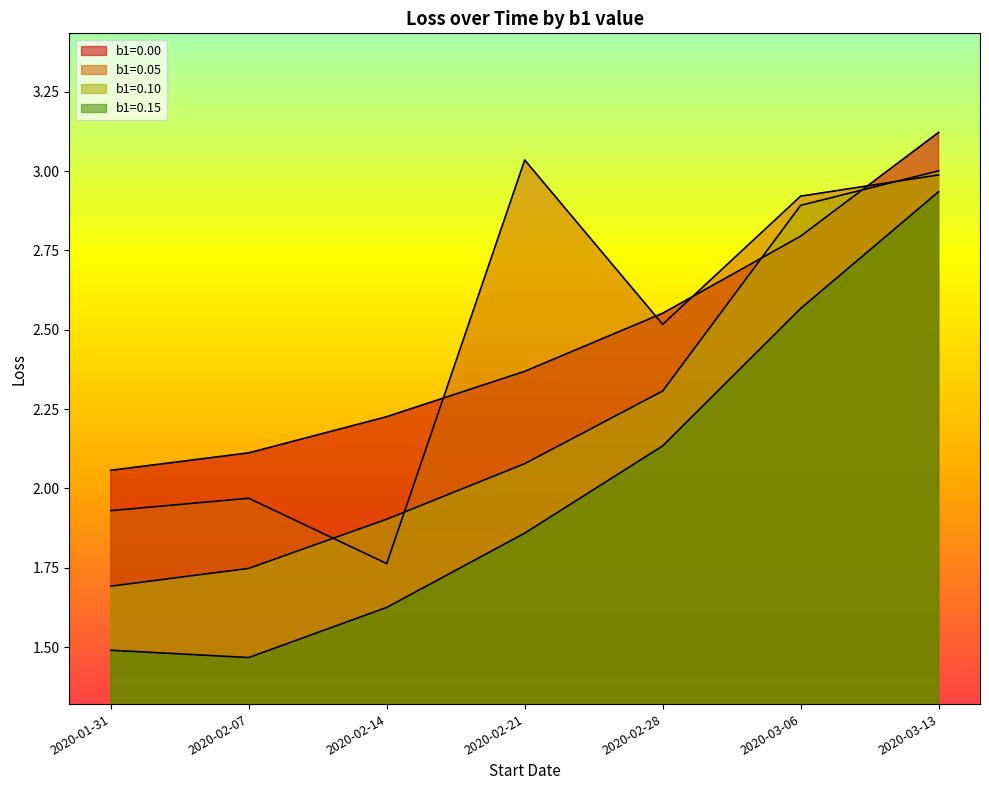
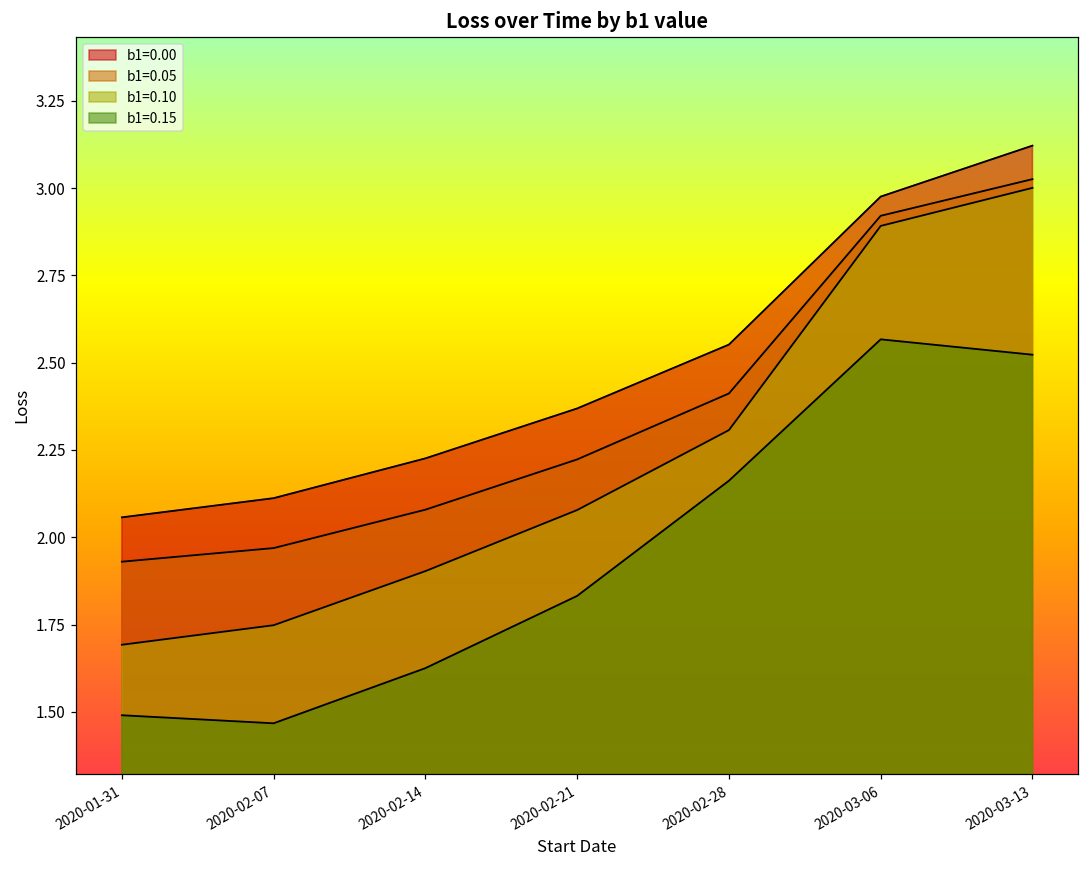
  {
    "b1=0.00": {
      "2020-01-31": 2.06,
      "2020-02-07": 2.11,
      "2020-02-14": 2.23,
      "2020-02-21": 2.37,
      "2020-02-28": 2.55,
-     "2020-03-06": 2.80,
+     "2020-03-06": 2.98,
      "2020-03-13": 3.12
    },
    "b1=0.05": {
      "2020-01-31": 1.93,
      "2020-02-07": 1.97,
-     "2020-02-14": 1.76,
-     "2020-02-21": 3.04,
-     "2020-02-28": 2.52,
+     "2020-02-14": 2.08,
+     "2020-02-21": 2.22,
+     "2020-02-28": 2.41,
      "2020-03-06": 2.92,
-     "2020-03-13": 2.99
+     "2020-03-13": 3.03
    },
    "b1=0.10": {
      "2020-01-31": 1.69,
      "2020-02-07": 1.75,
      "2020-02-14": 1.90,
      "2020-02-21": 2.08,
      "2020-02-28": 2.31,
      "2020-03-06": 2.89,
      "2020-03-13": 3.00
    },
    "b1=0.15": {
      "2020-01-31": 1.49,
      "2020-02-07": 1.47,
      "2020-02-14": 1.63,
-     "2020-02-21": 1.86,
-     "2020-02-28": 2.13,
+     "2020-02-21": 1.83,
+     "2020-02-28": 2.16,
      "2020-03-06": 2.57,
-     "2020-03-13": 2.94
+     "2020-03-13": 2.52
    }
  }
